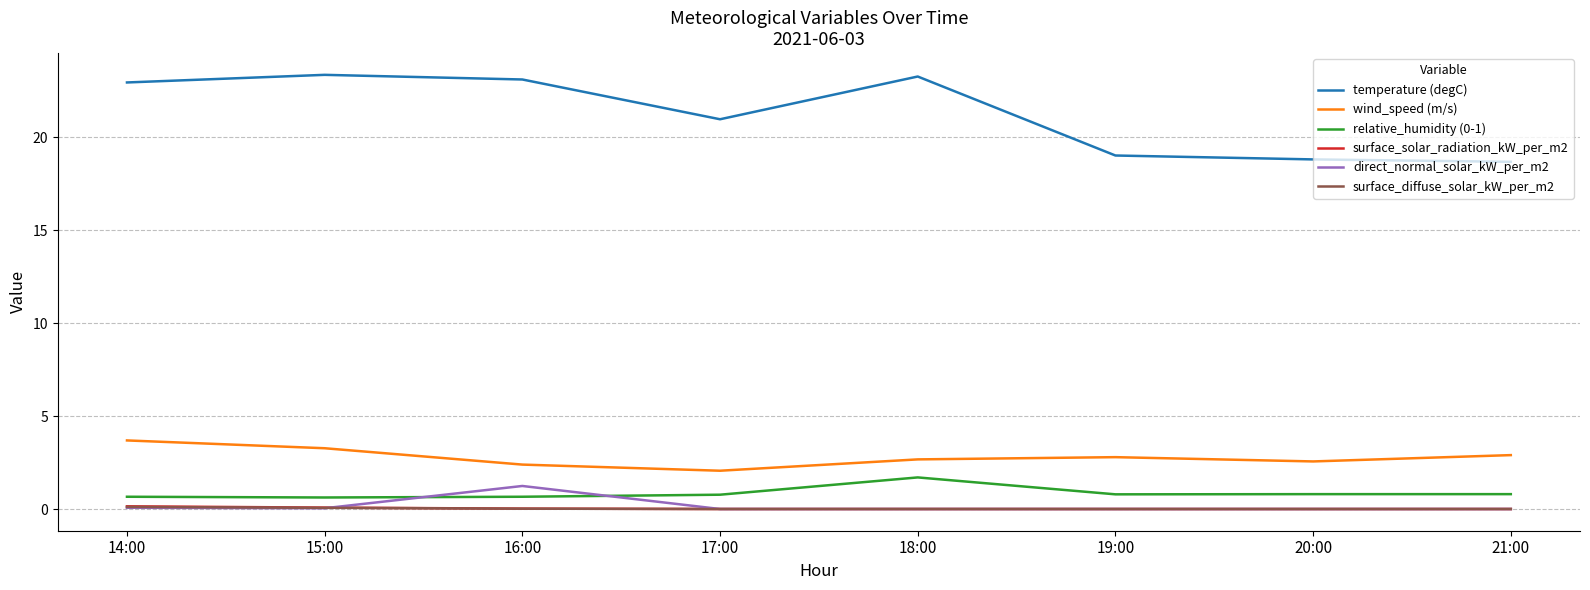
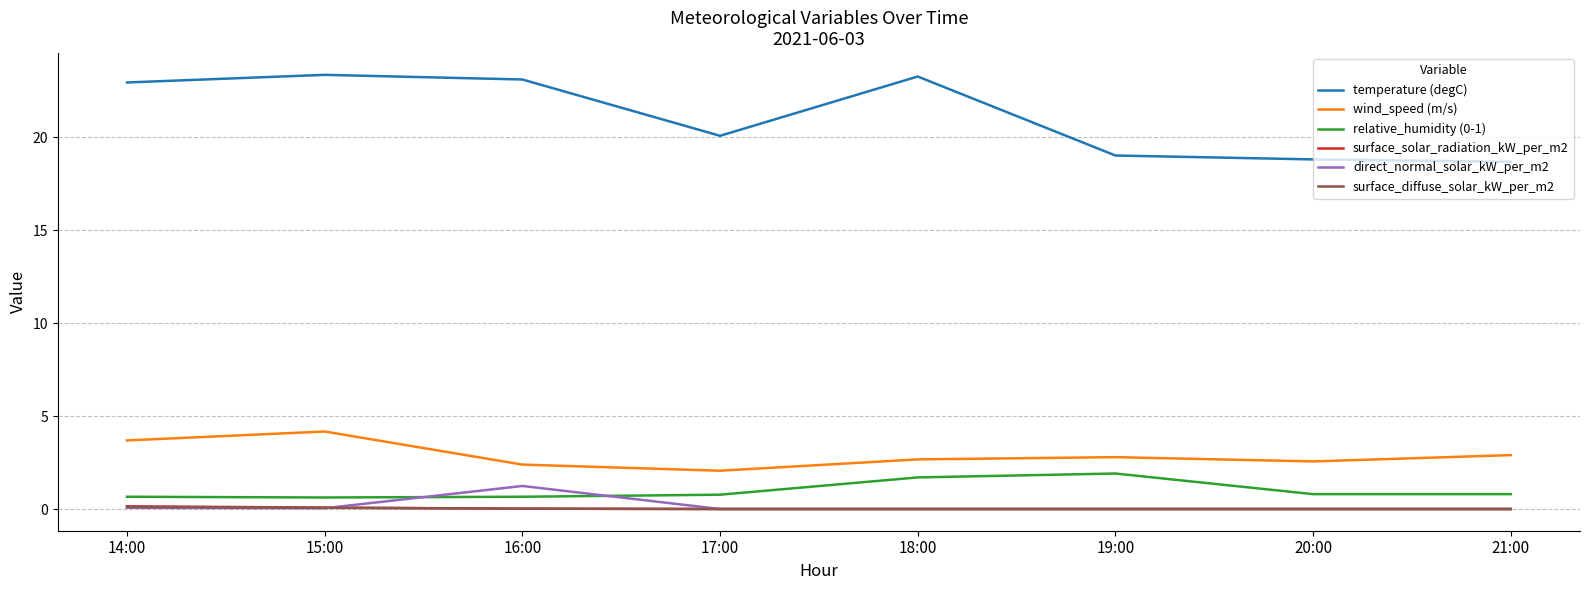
  {
    "temperature (degC)": {
      "14:00": 23.0,
      "15:00": 23.4,
      "16:00": 23.1,
-     "17:00": 21.0,
+     "17:00": 20.1,
      "18:00": 23.3,
      "19:00": 19.0
    },
    "wind_speed (m/s)": {
      "14:00": 3.7,
-     "15:00": 3.3,
+     "15:00": 4.2,
      "16:00": 2.4,
      "17:00": 2.1,
      "18:00": 2.7,
      "19:00": 2.8,
      "20:00": 2.6,
      "21:00": 2.9
    },
    "relative_humidity (0-1)": {
      "14:00": 0.7,
      "15:00": 0.6,
      "16:00": 0.7,
      "17:00": 0.8,
      "18:00": 1.7,
-     "19:00": 0.8,
+     "19:00": 1.9,
      "20:00": 0.8,
      "21:00": 0.8
    },
    "direct_normal_solar_kW_per_m2": {
      "16:00": 1.2
    }
  }
